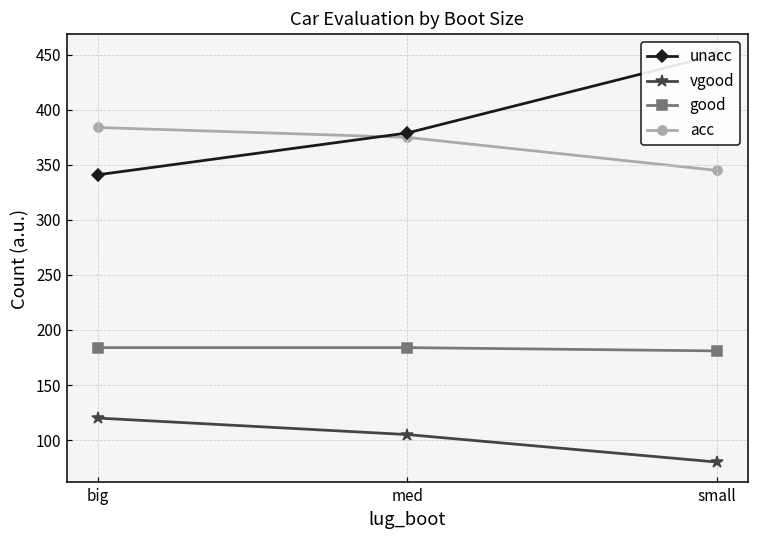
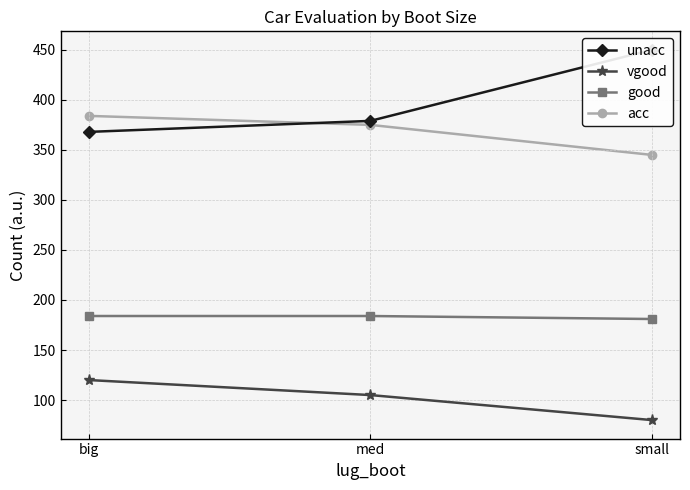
  {
    "unacc": {
-     "big": 341,
+     "big": 368,
      "med": 379
    },
    "vgood": {
      "big": 120,
      "med": 105,
      "small": 80
    },
    "good": {
      "big": 184,
      "med": 184,
      "small": 181
    },
    "acc": {
      "big": 384,
      "med": 375,
      "small": 345
    }
  }
